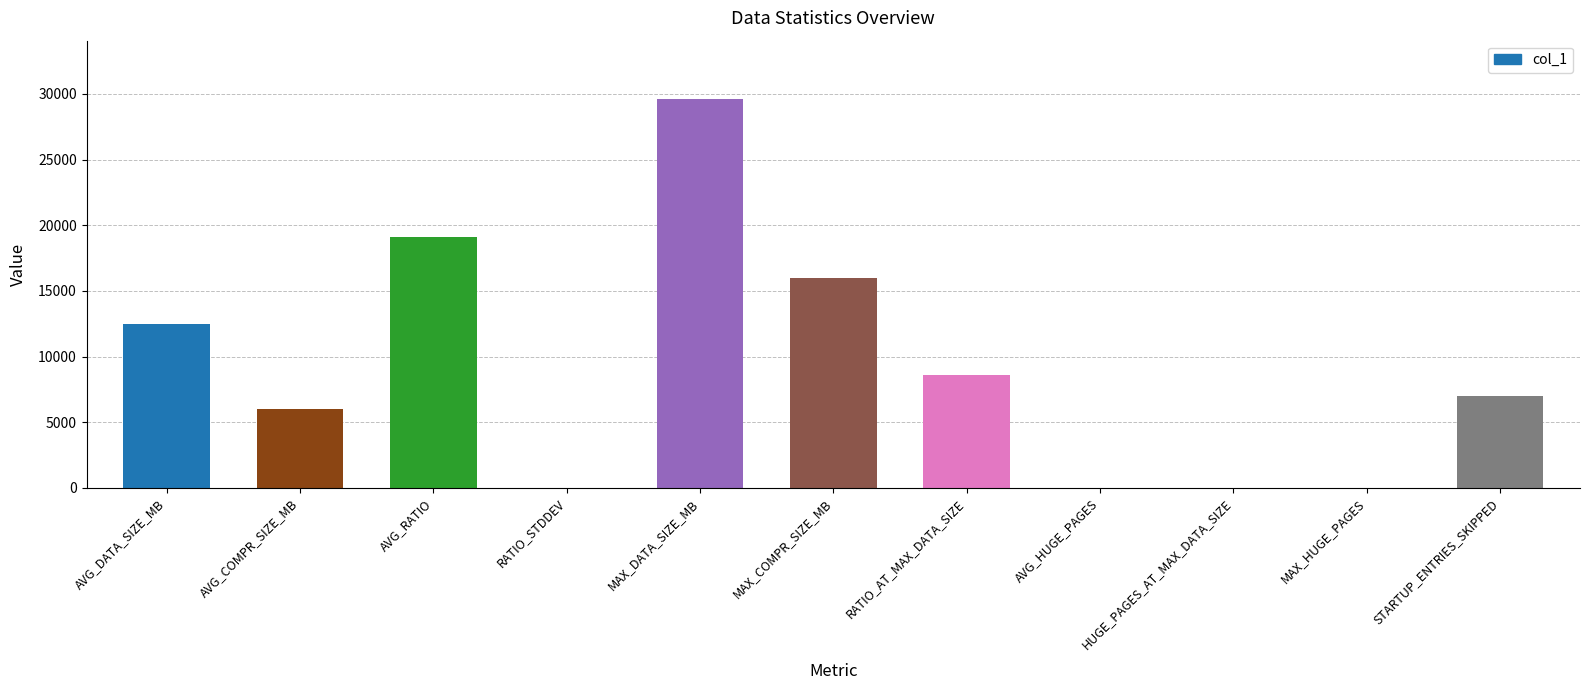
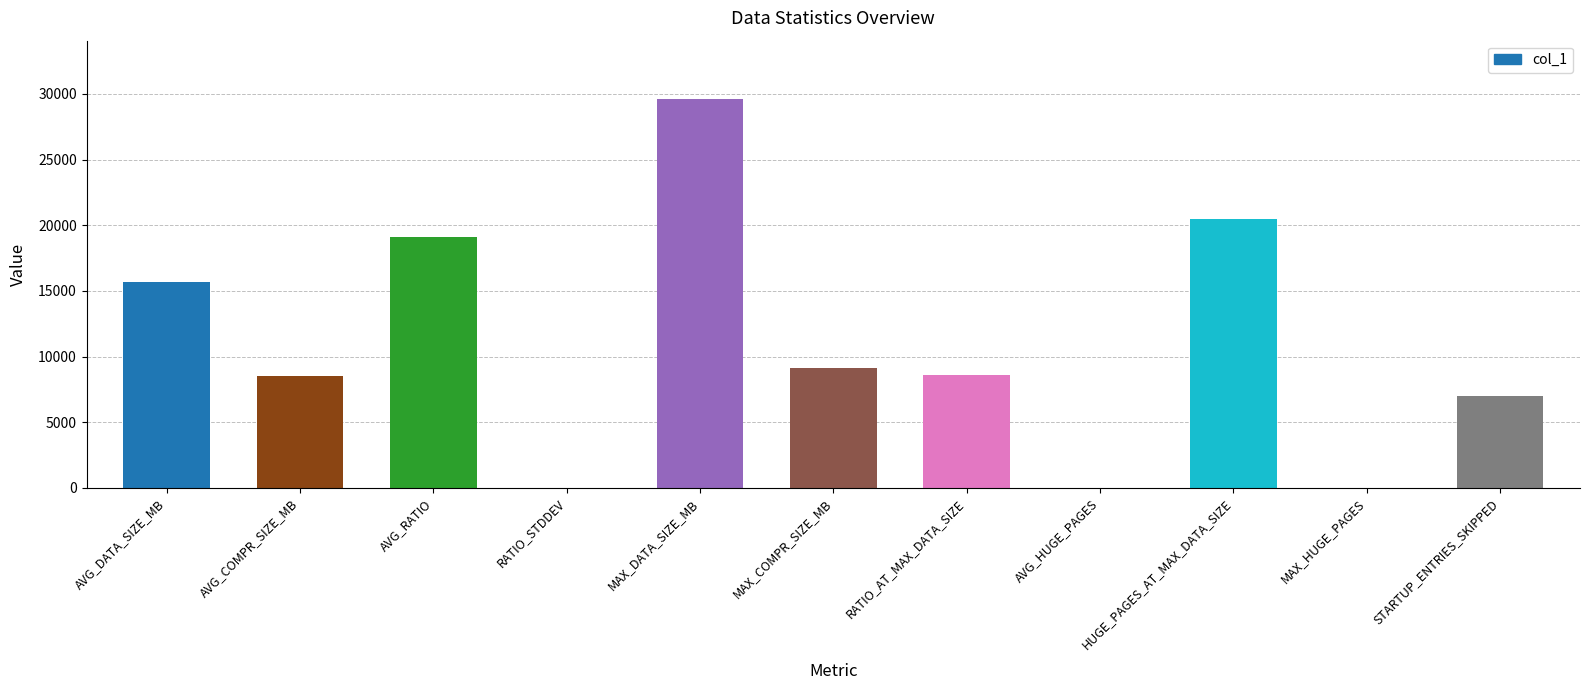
  {
-   "AVG_DATA_SIZE_MB": 12400,
-   "AVG_COMPR_SIZE_MB": 6000,
+   "AVG_DATA_SIZE_MB": 15700,
+   "AVG_COMPR_SIZE_MB": 8500,
    "AVG_RATIO": 19100,
    "MAX_DATA_SIZE_MB": 29600,
-   "MAX_COMPR_SIZE_MB": 16000,
+   "MAX_COMPR_SIZE_MB": 9100,
    "RATIO_AT_MAX_DATA_SIZE": 8600,
-   "HUGE_PAGES_AT_MAX_DATA_SIZE": 0,
+   "HUGE_PAGES_AT_MAX_DATA_SIZE": 20500,
    "STARTUP_ENTRIES_SKIPPED": 7000
  }
